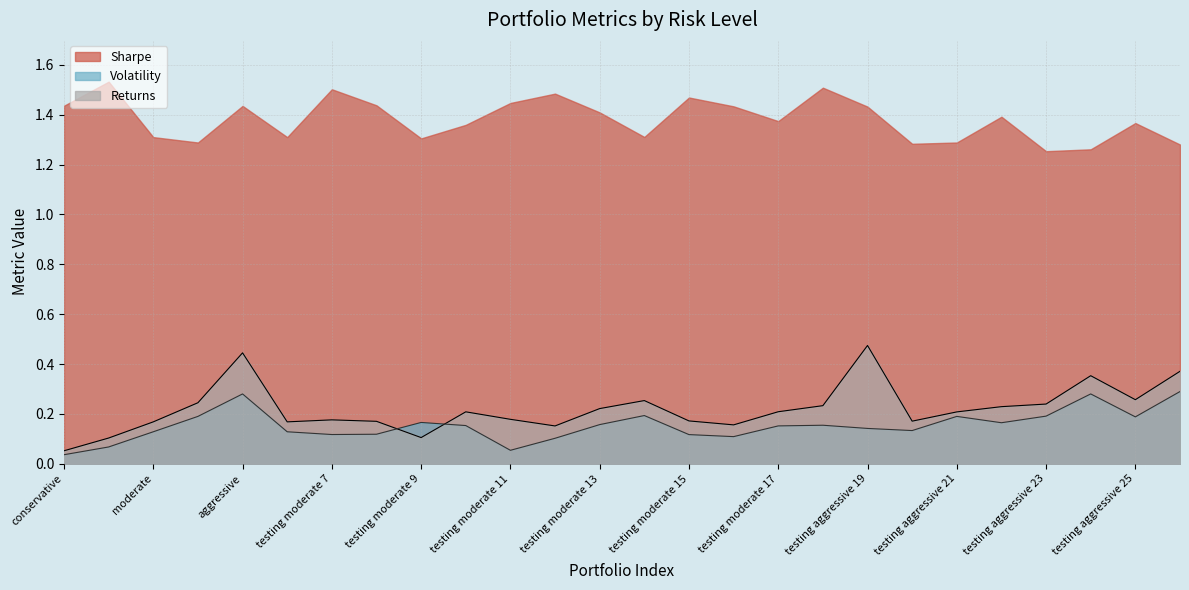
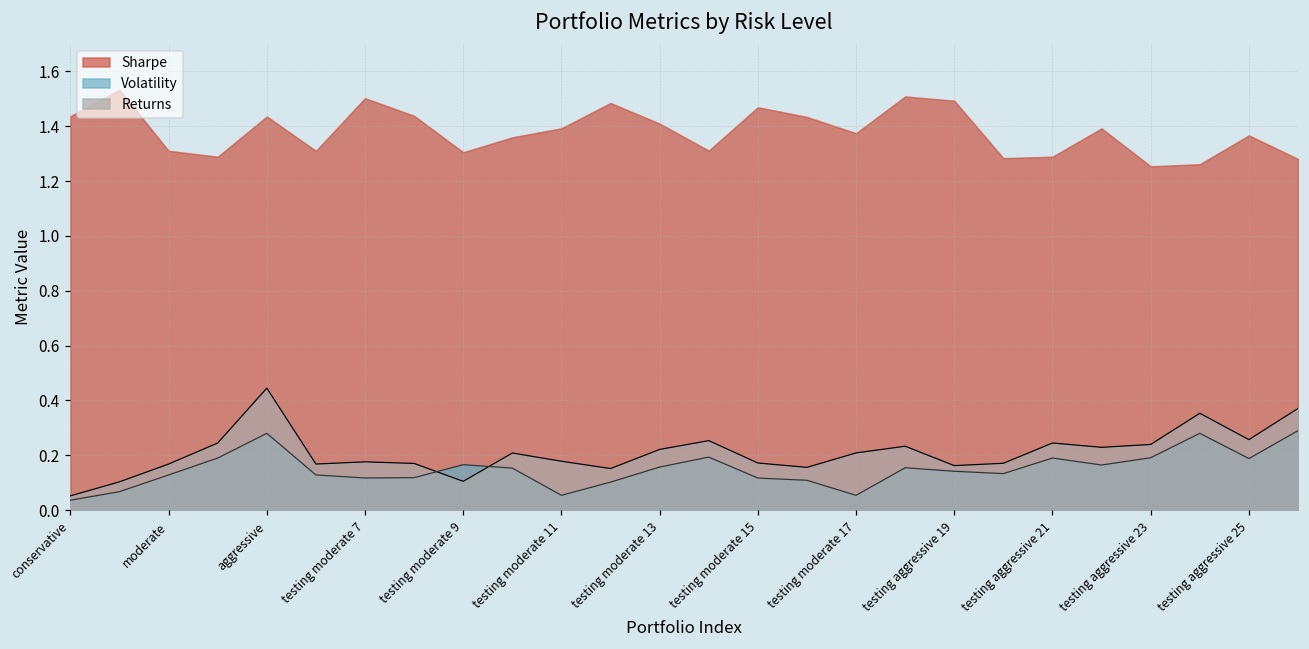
  {
    "Sharpe": {
      "conservative": 1.44,
      "moderate": 1.31,
      "aggressive": 1.44,
      "testing moderate 7": 1.50,
      "testing moderate 9": 1.30,
-     "testing moderate 11": 1.45,
+     "testing moderate 11": 1.39,
      "testing moderate 13": 1.41,
      "testing moderate 15": 1.47,
      "testing moderate 17": 1.37,
-     "testing aggressive 19": 1.43,
+     "testing aggressive 19": 1.49,
      "testing aggressive 21": 1.29,
      "testing aggressive 23": 1.25,
      "testing aggressive 25": 1.37
    },
    "Volatility": {
      "conservative": 0.04,
      "moderate": 0.13,
      "aggressive": 0.28,
      "testing moderate 7": 0.12,
      "testing moderate 9": 0.17,
      "testing moderate 11": 0.05,
      "testing moderate 13": 0.16,
      "testing moderate 15": 0.12,
-     "testing moderate 17": 0.15,
+     "testing moderate 17": 0.05,
      "testing aggressive 19": 0.14,
      "testing aggressive 21": 0.19,
      "testing aggressive 23": 0.19,
      "testing aggressive 25": 0.19
    },
    "Returns": {
      "conservative": 0.05,
      "moderate": 0.17,
      "aggressive": 0.44,
      "testing moderate 7": 0.18,
      "testing moderate 9": 0.10,
      "testing moderate 11": 0.18,
      "testing moderate 13": 0.22,
      "testing moderate 15": 0.17,
      "testing moderate 17": 0.21,
-     "testing aggressive 19": 0.47,
-     "testing aggressive 21": 0.21,
+     "testing aggressive 19": 0.16,
+     "testing aggressive 21": 0.24,
      "testing aggressive 23": 0.24,
      "testing aggressive 25": 0.26
    }
  }
